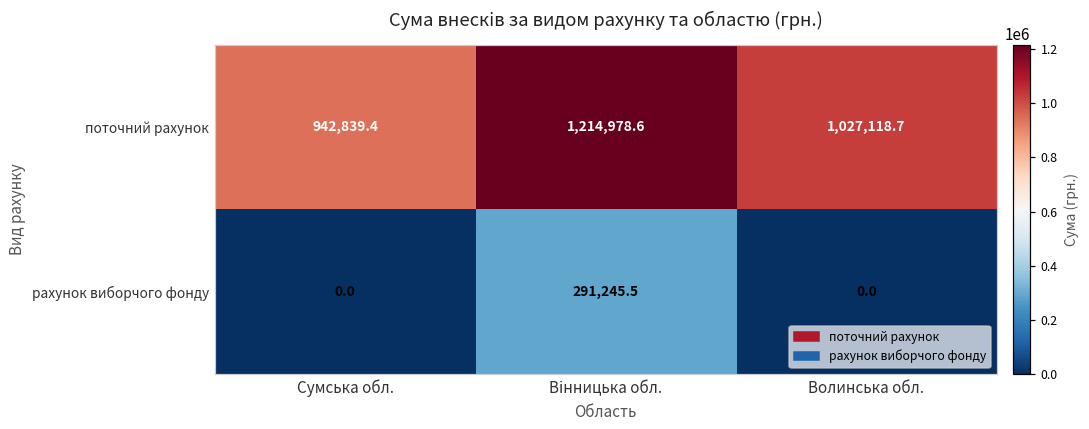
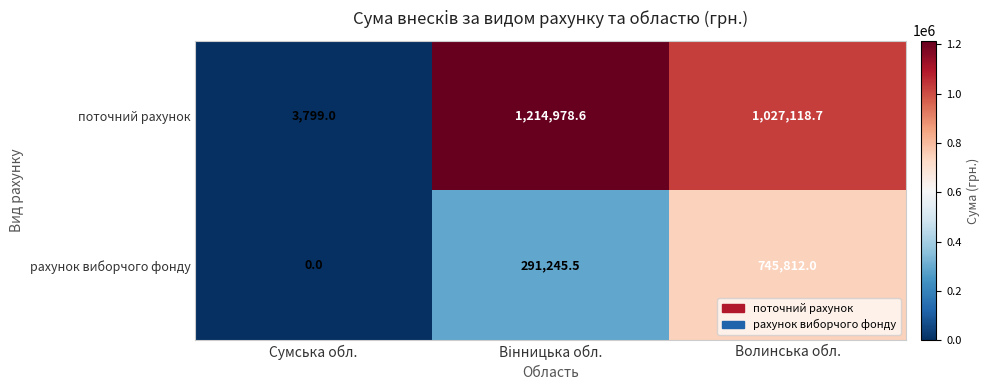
  {
    "поточний рахунок": {
-     "Сумська обл.": "942,839.4",
+     "Сумська обл.": "3,799.0",
      "Вінницька обл.": "1,214,978.6",
      "Волинська обл.": "1,027,118.7"
    },
    "рахунок виборчого фонду": {
      "Сумська обл.": "0.0",
      "Вінницька обл.": "291,245.5",
-     "Волинська обл.": "0.0"
+     "Волинська обл.": "745,812.0"
    }
  }
